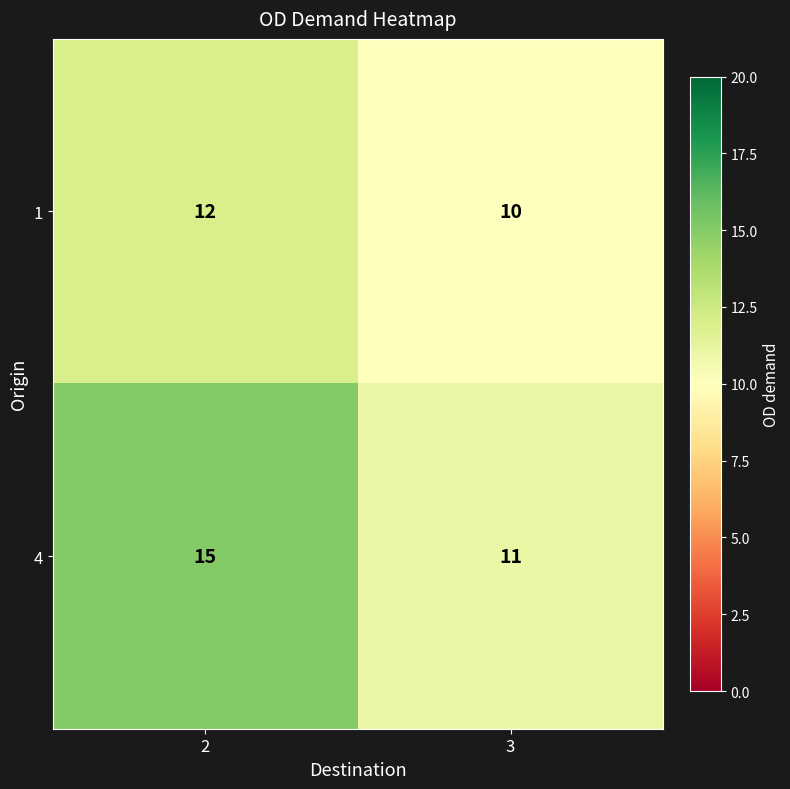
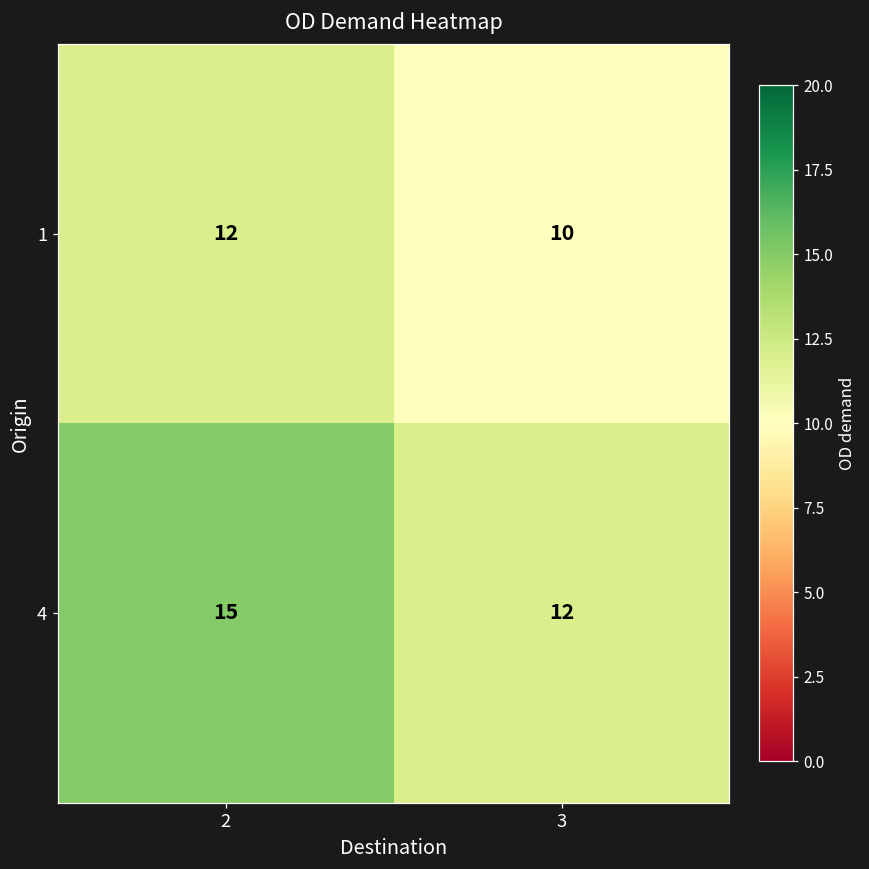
  {
    "1": {
      "2": 12,
      "3": 10
    },
    "4": {
      "2": 15,
-     "3": 11
+     "3": 12
    }
  }
